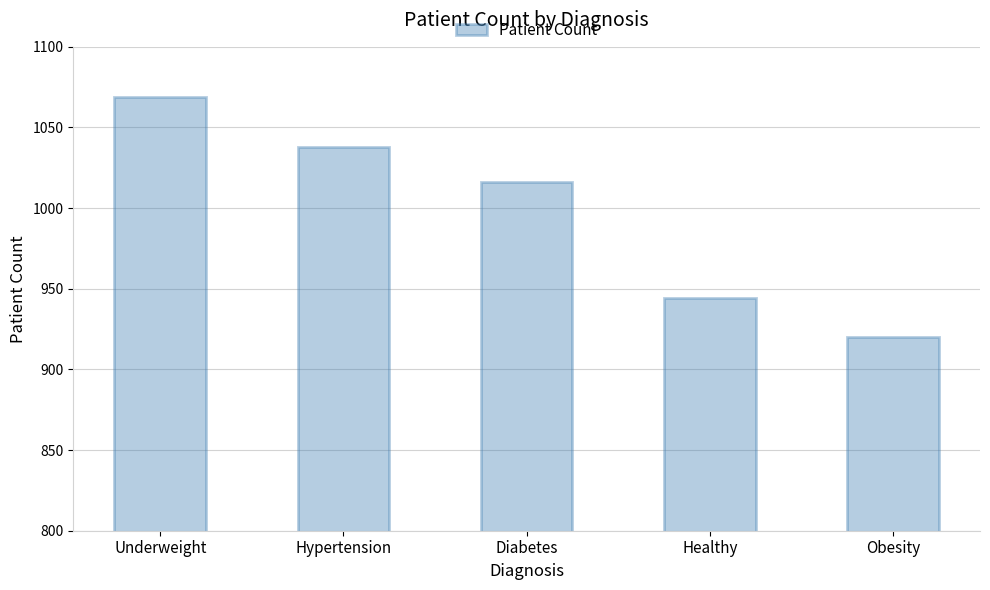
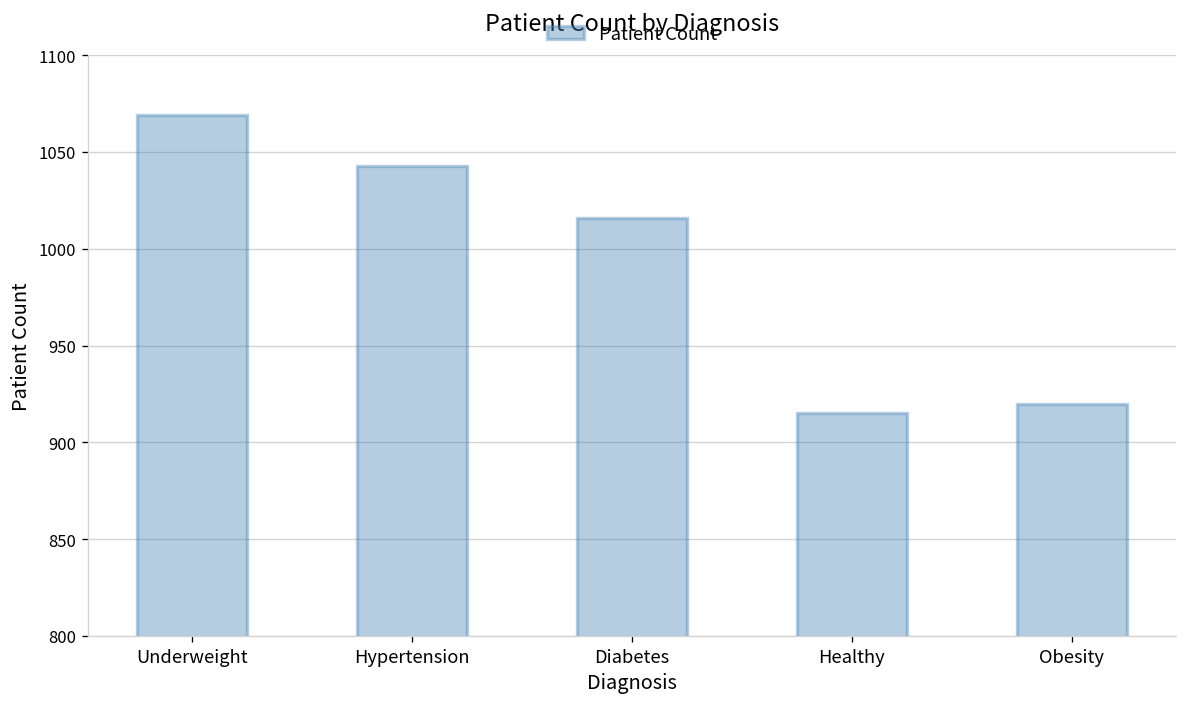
  {
    "Underweight": 1069,
-   "Hypertension": 1038,
+   "Hypertension": 1043,
    "Diabetes": 1016,
-   "Healthy": 944,
+   "Healthy": 915,
    "Obesity": 920
  }
